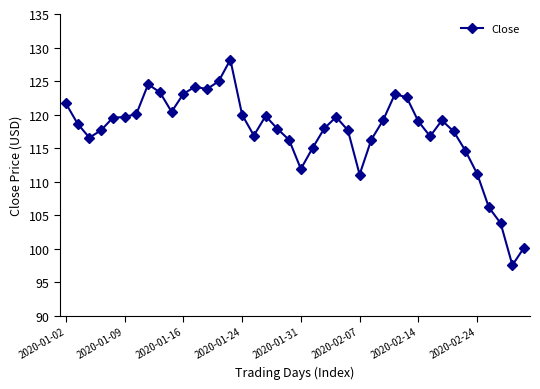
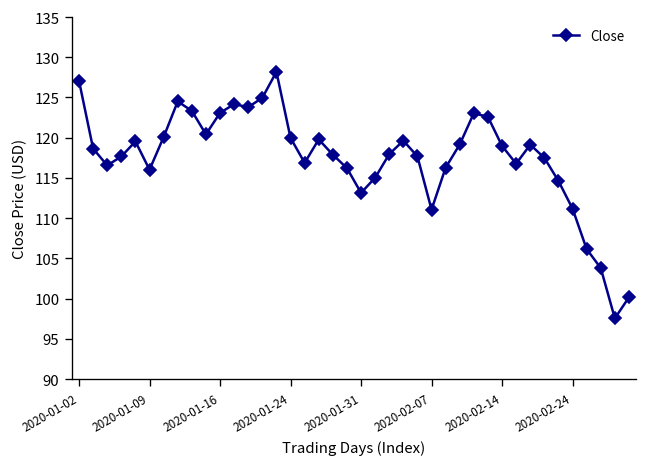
  {
-   "2020-01-02": 122,
-   "2020-01-09": 120,
+   "2020-01-02": 127,
+   "2020-01-09": 116,
    "2020-01-16": 123,
    "2020-01-24": 120,
-   "2020-01-31": 112,
+   "2020-01-31": 113,
    "2020-02-07": 111,
    "2020-02-14": 119,
    "2020-02-24": 111
  }
